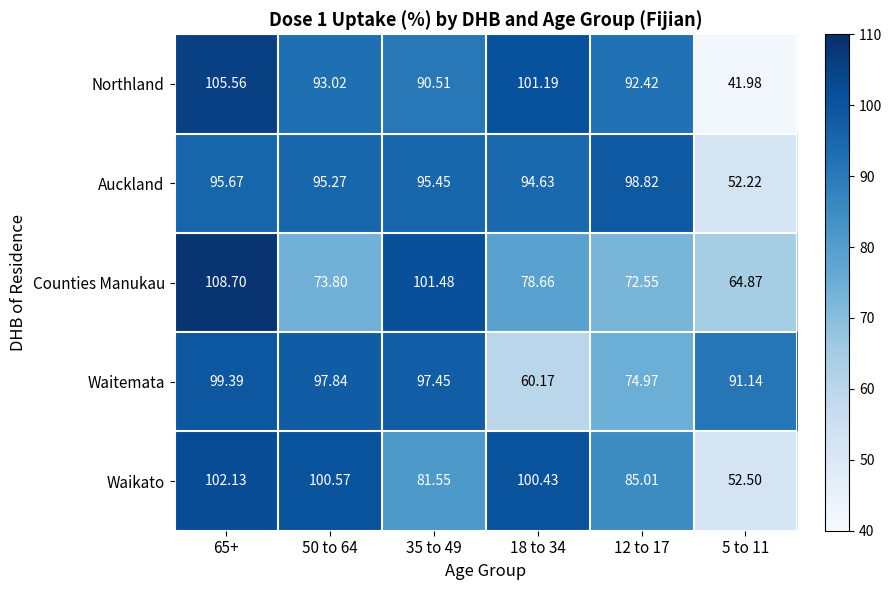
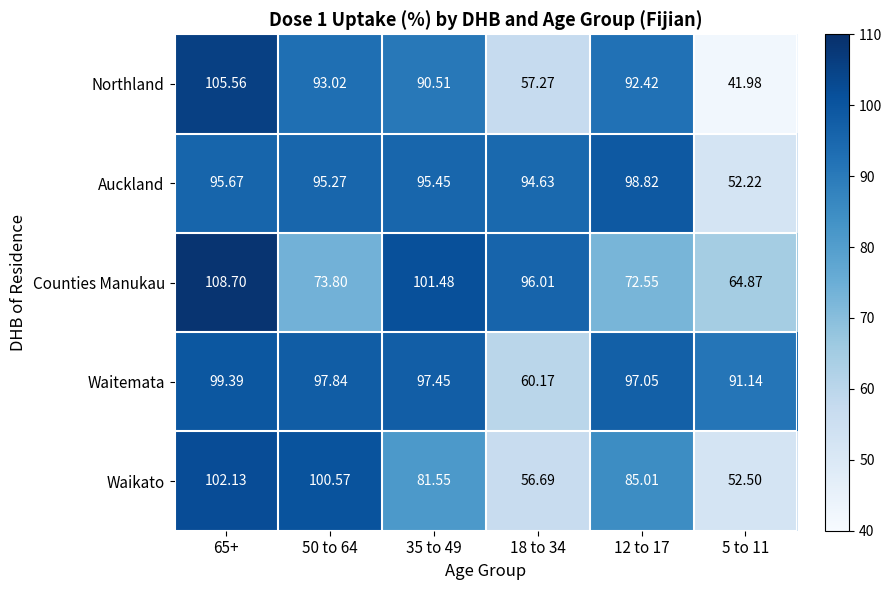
  {
    "Northland": {
      "65+": 105.56,
      "50 to 64": 93.02,
      "35 to 49": 90.51,
-     "18 to 34": 101.19,
+     "18 to 34": 57.27,
      "12 to 17": 92.42,
      "5 to 11": 41.98
    },
    "Auckland": {
      "65+": 95.67,
      "50 to 64": 95.27,
      "35 to 49": 95.45,
      "18 to 34": 94.63,
      "12 to 17": 98.82,
      "5 to 11": 52.22
    },
    "Counties Manukau": {
      "65+": 108.70,
      "50 to 64": 73.80,
      "35 to 49": 101.48,
-     "18 to 34": 78.66,
+     "18 to 34": 96.01,
      "12 to 17": 72.55,
      "5 to 11": 64.87
    },
    "Waitemata": {
      "65+": 99.39,
      "50 to 64": 97.84,
      "35 to 49": 97.45,
      "18 to 34": 60.17,
-     "12 to 17": 74.97,
+     "12 to 17": 97.05,
      "5 to 11": 91.14
    },
    "Waikato": {
      "65+": 102.13,
      "50 to 64": 100.57,
      "35 to 49": 81.55,
-     "18 to 34": 100.43,
+     "18 to 34": 56.69,
      "12 to 17": 85.01,
      "5 to 11": 52.50
    }
  }
